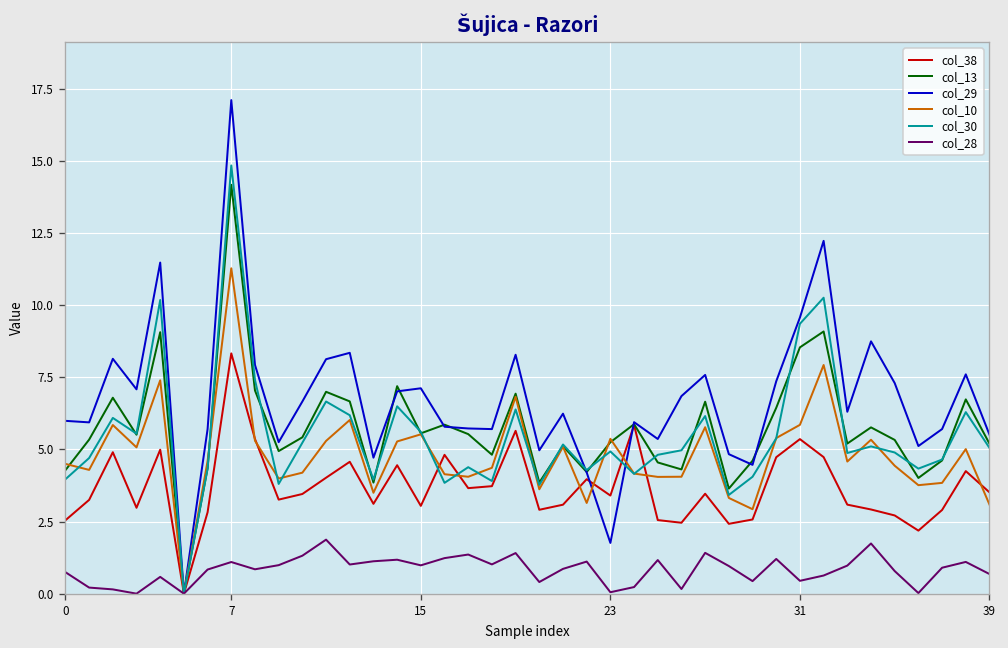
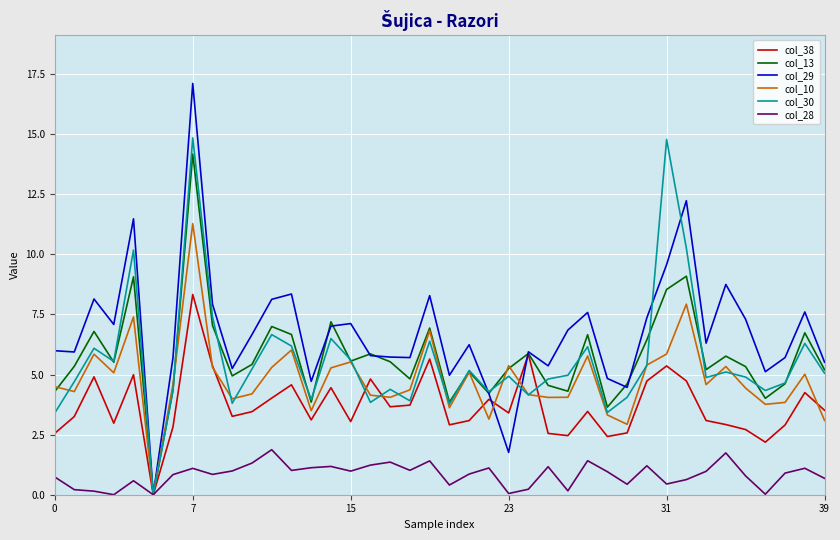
  {
    "col_38": {
      "0": 2.5,
      "7": 8.3,
      "15": 3.0,
      "23": 3.4,
      "31": 5.4,
      "39": 3.5
    },
    "col_13": {
      "0": 4.3,
      "7": 14.2,
      "23": 5.2,
      "31": 8.5,
      "39": 5.2
    },
    "col_29": {
      "0": 6.0,
      "7": 17.1,
      "15": 7.1,
      "23": 1.8,
      "31": 9.6,
      "39": 5.5
    },
    "col_10": {
      "0": 4.5,
      "7": 11.3,
      "23": 5.4,
      "31": 5.9,
      "39": 3.1
    },
    "col_30": {
-     "0": 4.0,
+     "0": 3.4,
      "7": 14.8,
      "23": 4.9,
-     "31": 9.4,
+     "31": 14.8,
      "39": 5.1
    },
    "col_28": {
      "0": 0.7,
      "7": 1.1,
      "15": 1.0,
      "23": 0.0,
      "31": 0.4,
      "39": 0.7
    }
  }
